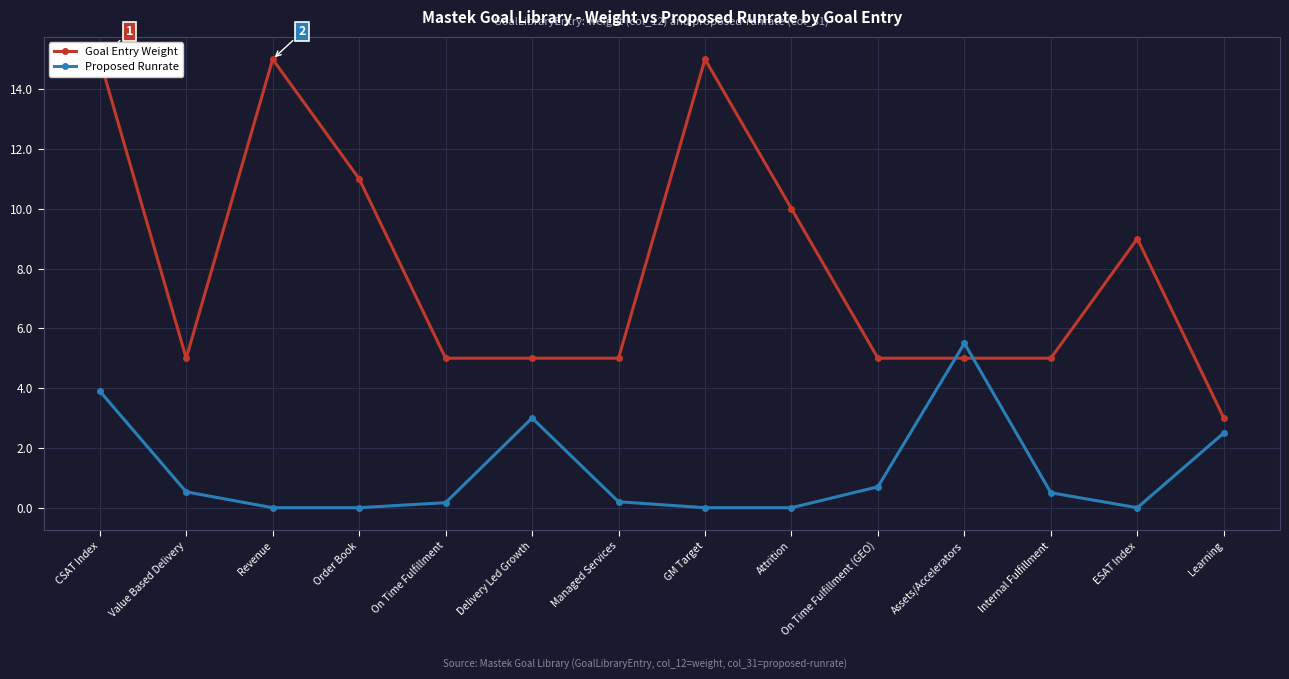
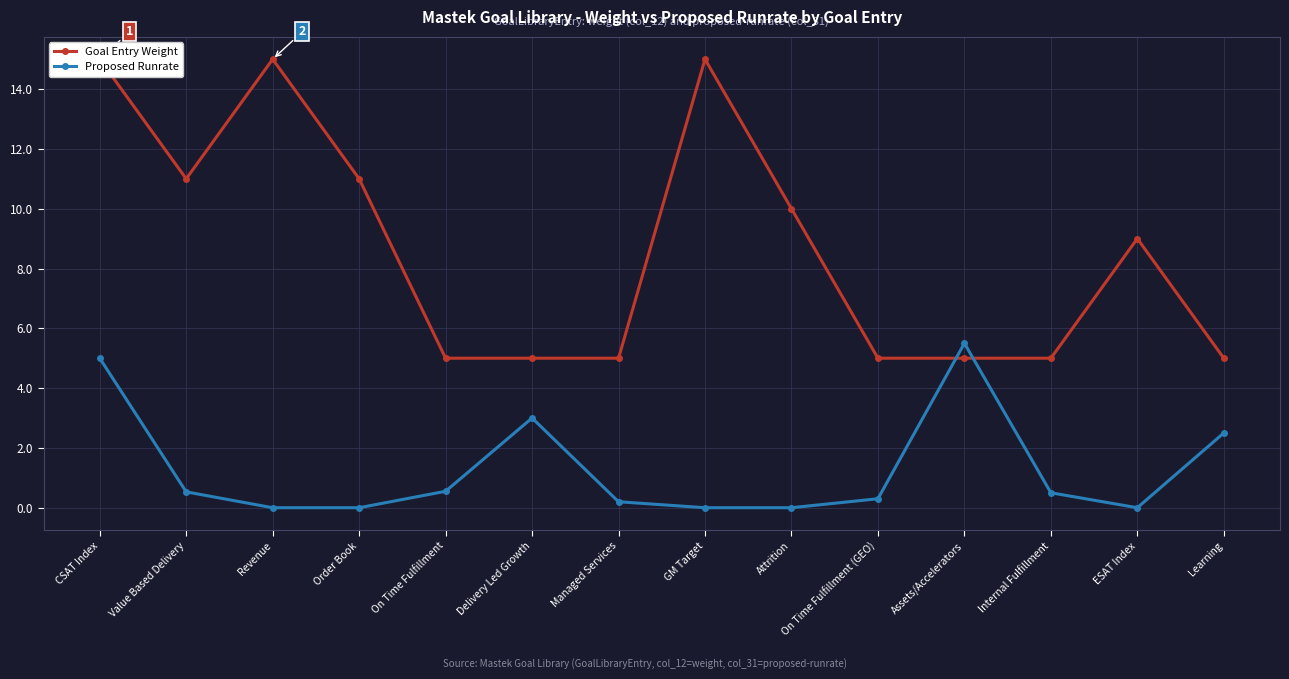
  {
    "Goal Entry Weight": {
-     "Value Based Delivery": 5,
+     "Value Based Delivery": 11,
      "Order Book": 11,
      "On Time Fulfillment": 5,
      "Delivery Led Growth": 5,
      "Managed Services": 5,
      "GM Target": 15,
      "Attrition": 10,
      "On Time Fulfillment (GEO)": 5,
      "Assets/Accelerators": 5,
      "Internal Fulfillment": 5,
      "ESAT Index": 9,
-     "Learning": 3
+     "Learning": 5
    },
    "Proposed Runrate": {
-     "CSAT Index": 3.9,
+     "CSAT Index": 5.0,
      "Value Based Delivery": 0.5,
      "Revenue": 0.0,
      "Order Book": 0.0,
-     "On Time Fulfillment": 0.2,
+     "On Time Fulfillment": 0.6,
      "Delivery Led Growth": 3.0,
      "Managed Services": 0.2,
      "GM Target": 0.0,
      "Attrition": 0.0,
-     "On Time Fulfillment (GEO)": 0.7,
+     "On Time Fulfillment (GEO)": 0.3,
      "Assets/Accelerators": 5.5,
      "Internal Fulfillment": 0.5,
      "ESAT Index": 0.0,
      "Learning": 2.5
    }
  }
